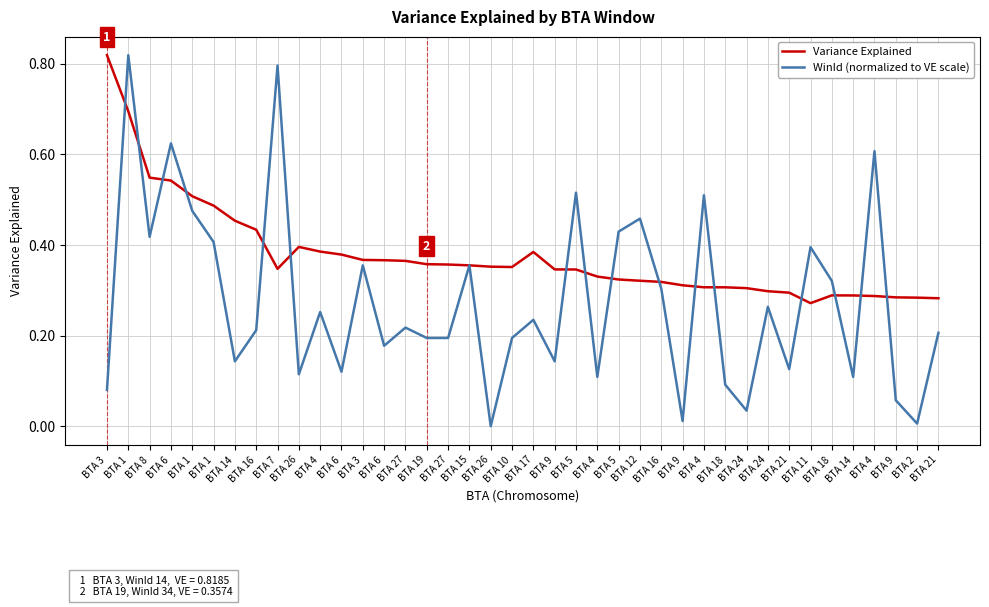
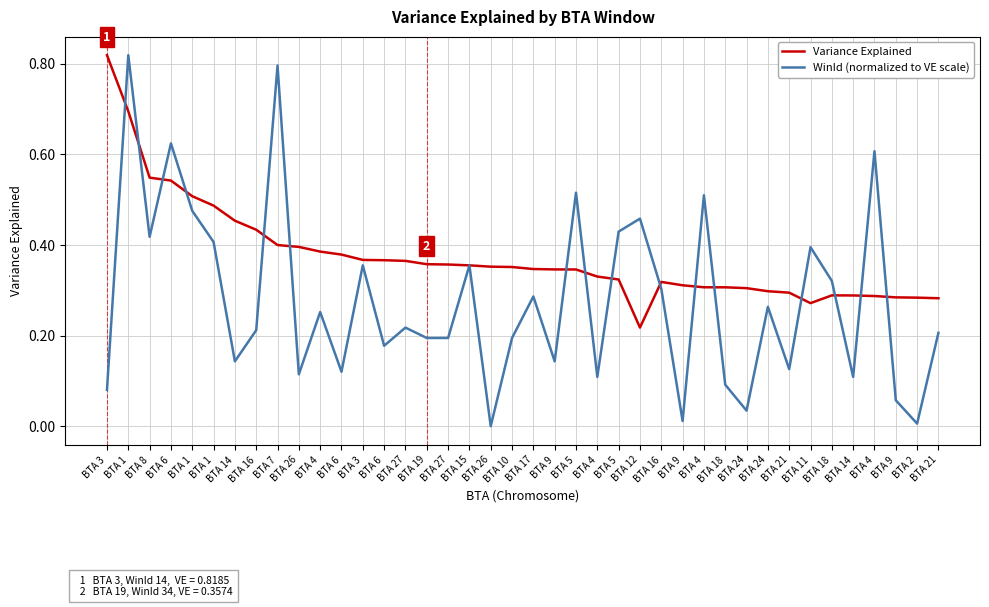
  {
    "Variance Explained": {
      "BTA 8": 0.55,
-     "BTA 7": 0.35,
+     "BTA 7": 0.40,
      "BTA 10": 0.35,
-     "BTA 17": 0.38,
-     "BTA 12": 0.32,
+     "BTA 17": 0.35,
+     "BTA 12": 0.22,
      "BTA 11": 0.27,
      "BTA 2": 0.28
    },
    "WinId (normalized to VE scale)": {
      "BTA 8": 0.42,
      "BTA 7": 0.80,
      "BTA 19": 0.19,
      "BTA 10": 0.19,
-     "BTA 17": 0.23,
+     "BTA 17": 0.29,
      "BTA 12": 0.46,
      "BTA 11": 0.39,
      "BTA 2": 0.01
    }
  }
